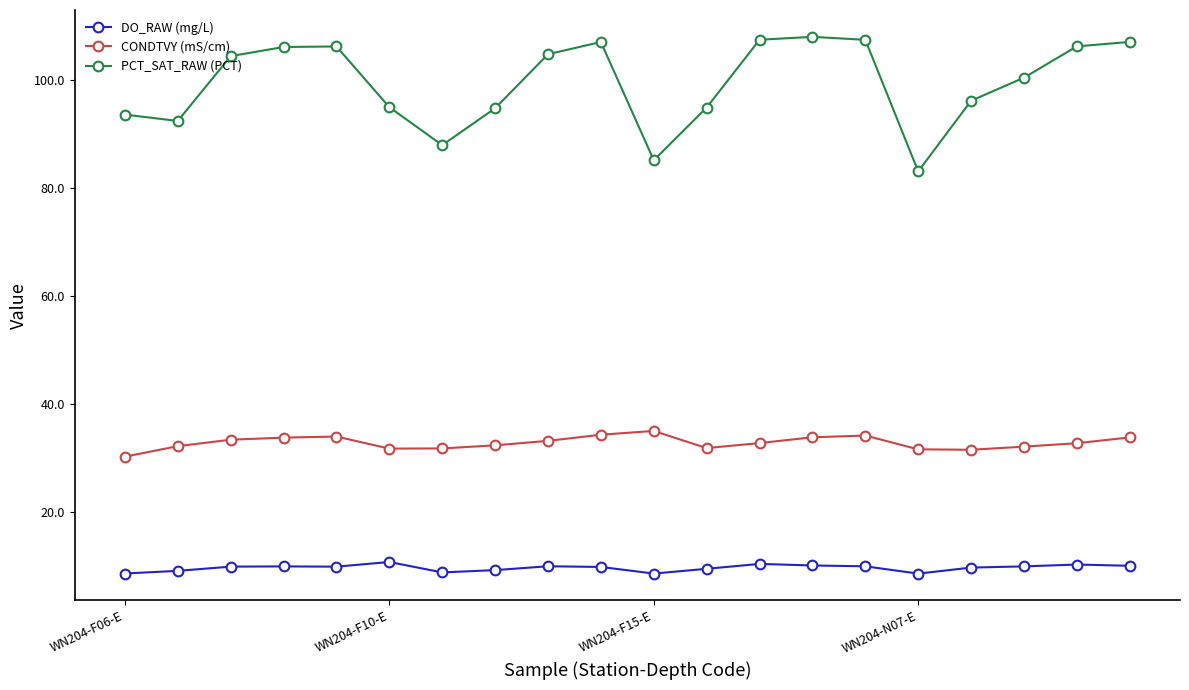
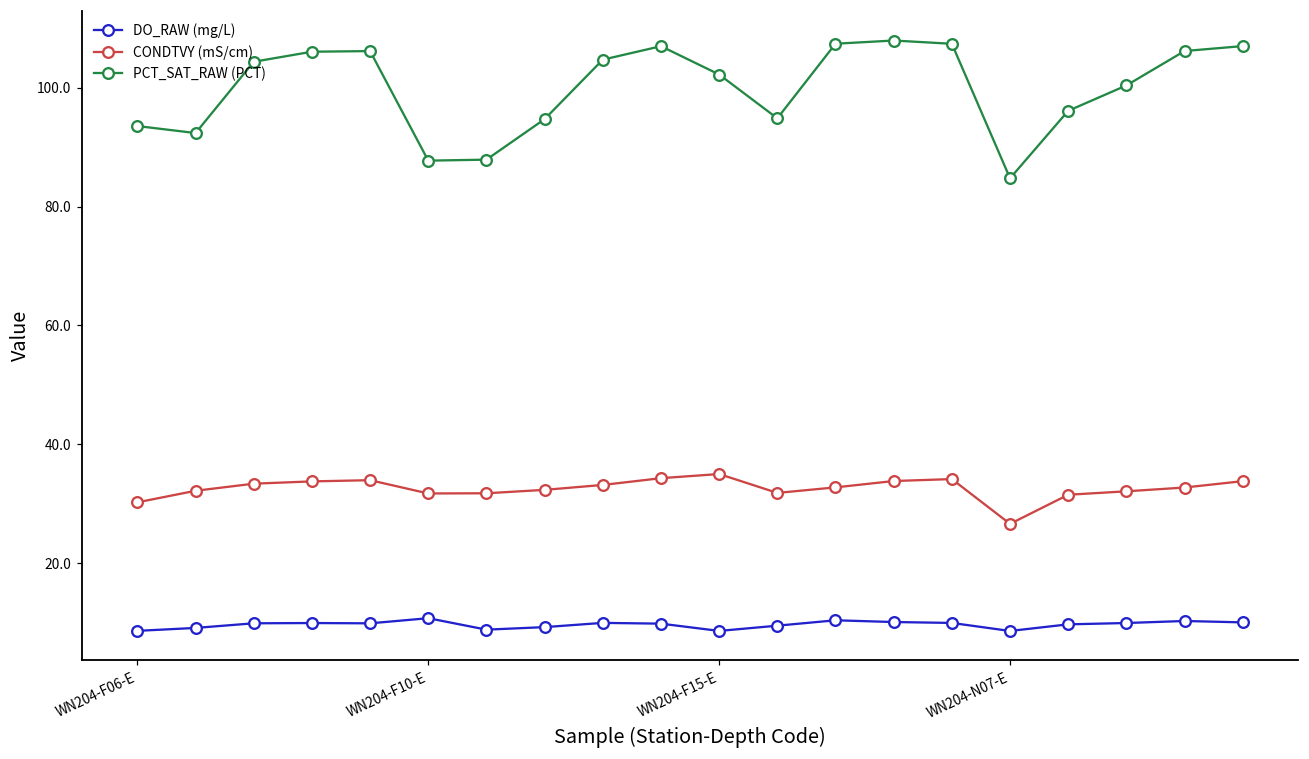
  {
    "DO_RAW (mg/L)": {
      "WN204-F06-E": 9,
      "WN204-F10-E": 11,
      "WN204-F15-E": 9,
      "WN204-N07-E": 9
    },
    "CONDTVY (mS/cm)": {
      "WN204-F06-E": 30,
      "WN204-F10-E": 32,
      "WN204-F15-E": 35,
-     "WN204-N07-E": 32
+     "WN204-N07-E": 27
    },
    "PCT_SAT_RAW (PCT)": {
      "WN204-F06-E": 94,
-     "WN204-F10-E": 95,
-     "WN204-F15-E": 85,
-     "WN204-N07-E": 83
+     "WN204-F10-E": 88,
+     "WN204-F15-E": 102,
+     "WN204-N07-E": 85
    }
  }
